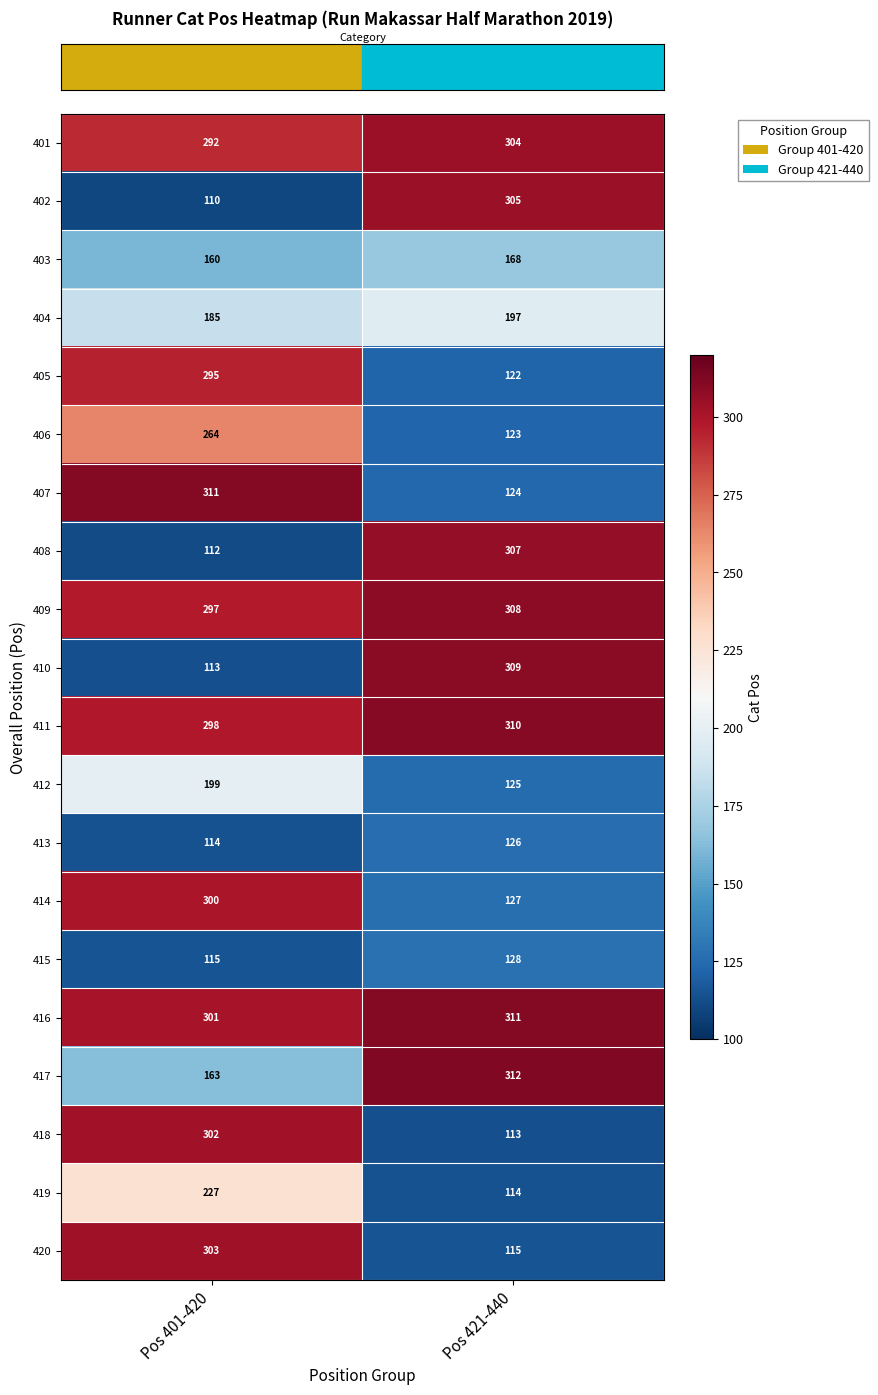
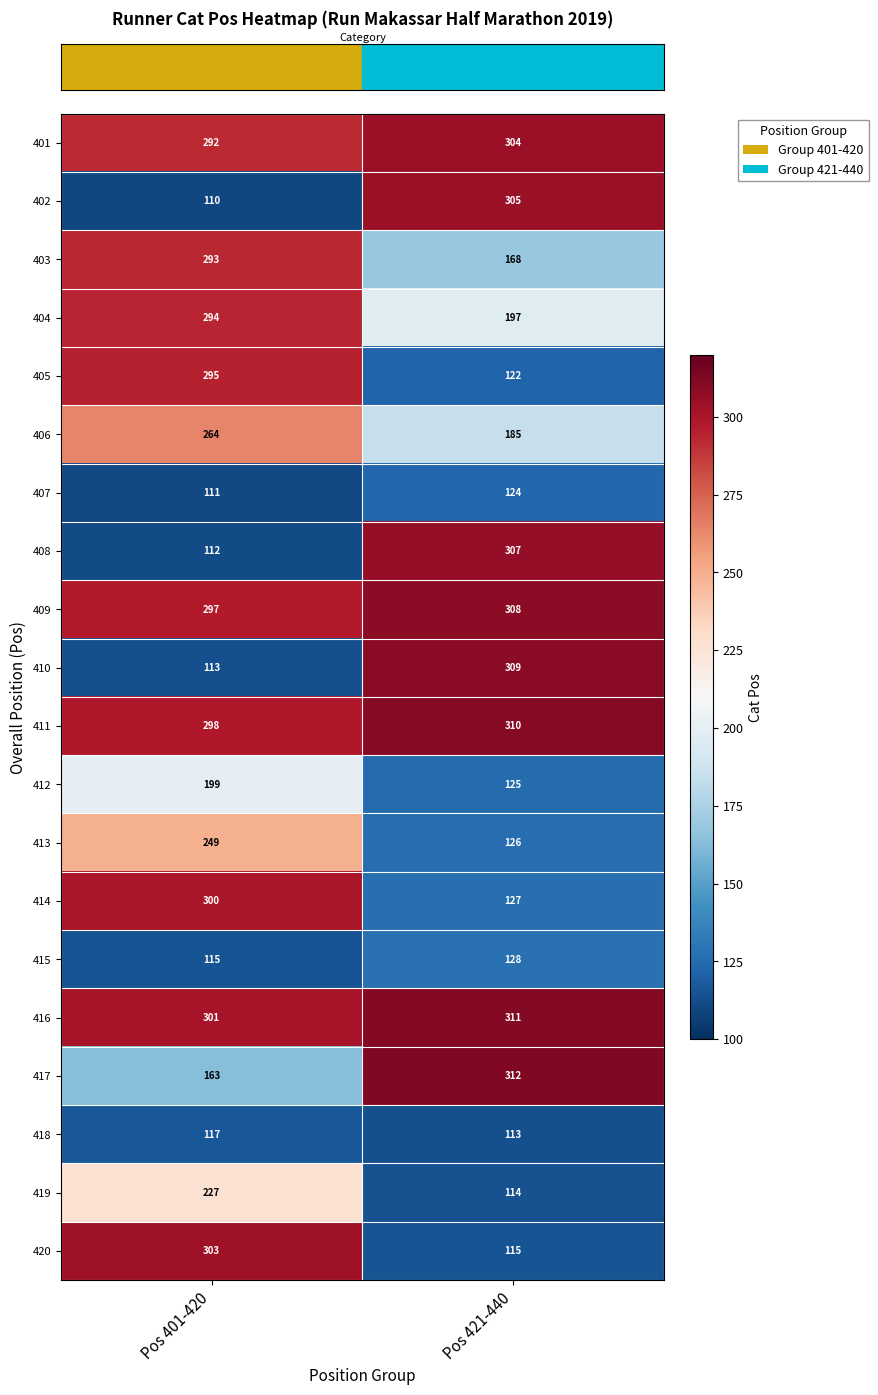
  {
    "401": {
      "Pos 401-420": 292,
      "Pos 421-440": 304
    },
    "402": {
      "Pos 401-420": 110,
      "Pos 421-440": 305
    },
    "403": {
-     "Pos 401-420": 160,
+     "Pos 401-420": 293,
      "Pos 421-440": 168
    },
    "404": {
-     "Pos 401-420": 185,
+     "Pos 401-420": 294,
      "Pos 421-440": 197
    },
    "405": {
      "Pos 401-420": 295,
      "Pos 421-440": 122
    },
    "406": {
      "Pos 401-420": 264,
-     "Pos 421-440": 123
+     "Pos 421-440": 185
    },
    "407": {
-     "Pos 401-420": 311,
+     "Pos 401-420": 111,
      "Pos 421-440": 124
    },
    "408": {
      "Pos 401-420": 112,
      "Pos 421-440": 307
    },
    "409": {
      "Pos 401-420": 297,
      "Pos 421-440": 308
    },
    "410": {
      "Pos 401-420": 113,
      "Pos 421-440": 309
    },
    "411": {
      "Pos 401-420": 298,
      "Pos 421-440": 310
    },
    "412": {
      "Pos 401-420": 199,
      "Pos 421-440": 125
    },
    "413": {
-     "Pos 401-420": 114,
+     "Pos 401-420": 249,
      "Pos 421-440": 126
    },
    "414": {
      "Pos 401-420": 300,
      "Pos 421-440": 127
    },
    "415": {
      "Pos 401-420": 115,
      "Pos 421-440": 128
    },
    "416": {
      "Pos 401-420": 301,
      "Pos 421-440": 311
    },
    "417": {
      "Pos 401-420": 163,
      "Pos 421-440": 312
    },
    "418": {
-     "Pos 401-420": 302,
+     "Pos 401-420": 117,
      "Pos 421-440": 113
    },
    "419": {
      "Pos 401-420": 227,
      "Pos 421-440": 114
    },
    "420": {
      "Pos 401-420": 303,
      "Pos 421-440": 115
    }
  }
